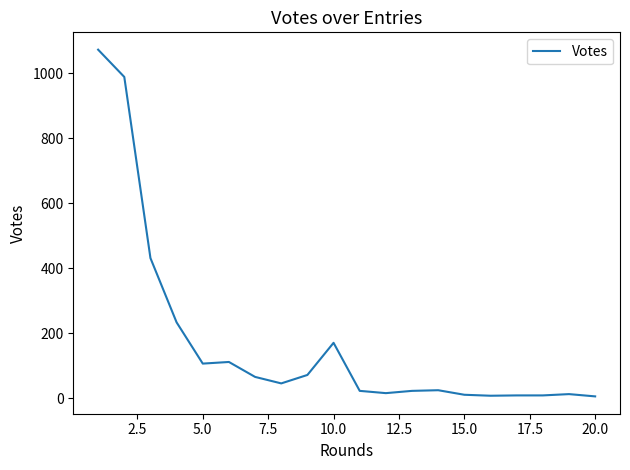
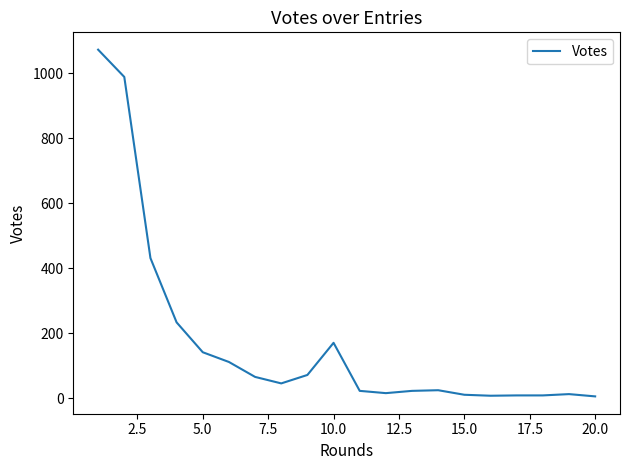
  {
-   "5.0": 110,
+   "5.0": 140,
    "10.0": 170,
    "15.0": 10,
    "20.0": 10
  }
